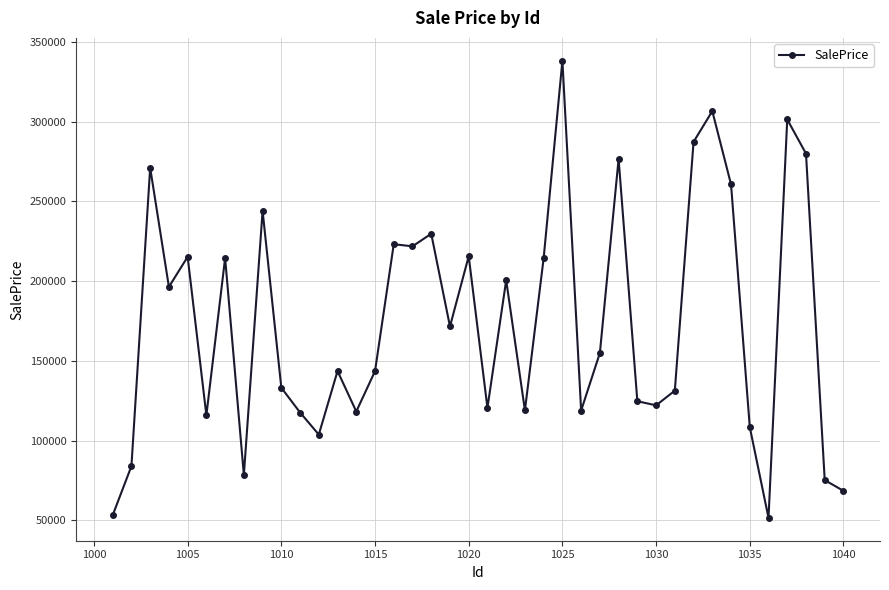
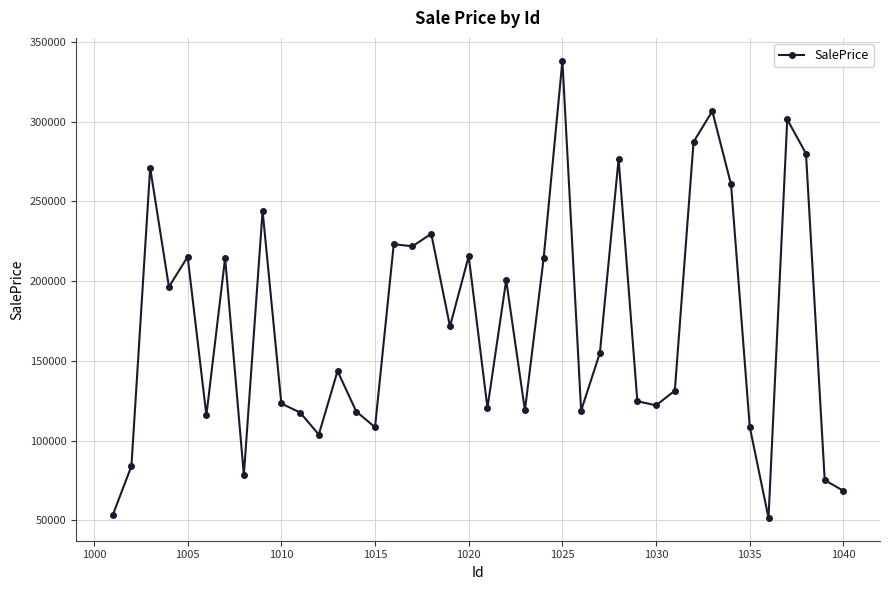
  {
    "1005": 215000,
-   "1010": 133000,
-   "1015": 144000,
+   "1010": 123000,
+   "1015": 108000,
    "1020": 216000,
    "1025": 338000,
    "1030": 122000,
    "1035": 109000,
    "1040": 69000
  }
